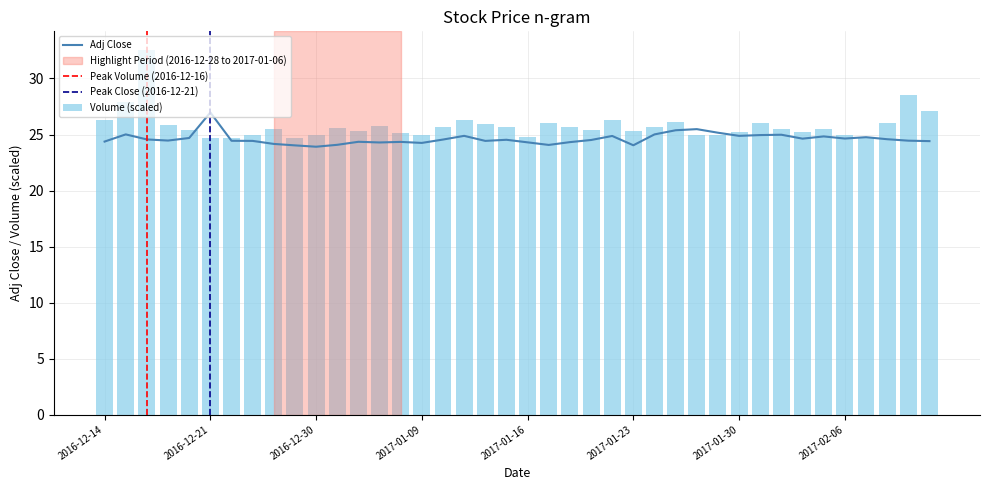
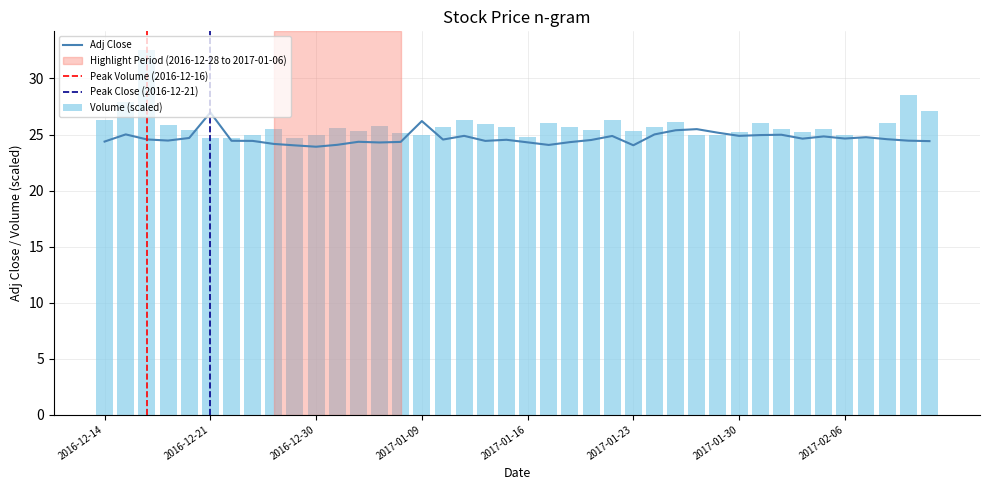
  {
    "Volume (scaled)": {
      "2016-12-21": 24.7,
      "2016-12-30": 25.0,
      "2017-01-09": 25.0,
      "2017-01-16": 24.8,
      "2017-01-23": 25.3,
      "2017-01-30": 25.2,
      "2017-02-06": 25.0
    },
    "Adj Close": {
      "2016-12-30": 23.9,
-     "2017-01-09": 24.3,
+     "2017-01-09": 26.2,
      "2017-01-16": 24.3,
      "2017-01-23": 24.0,
      "2017-01-30": 24.9,
      "2017-02-06": 24.6
    }
  }
